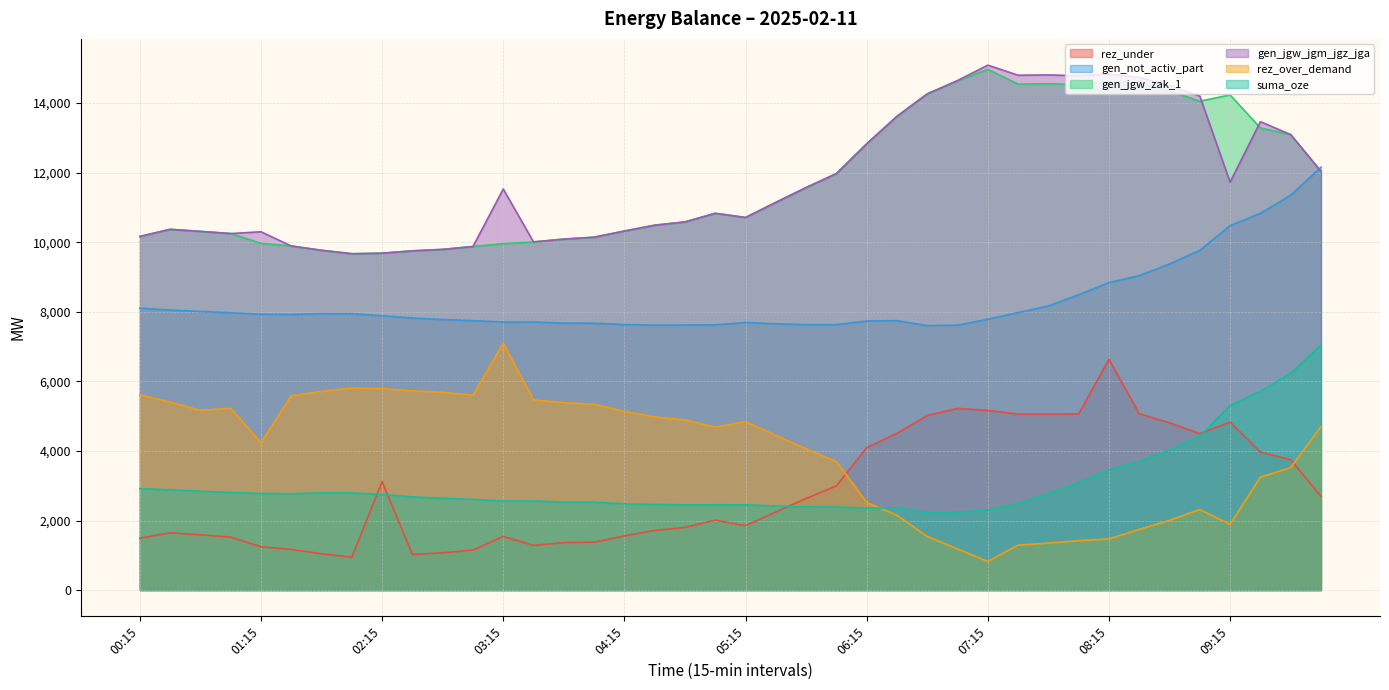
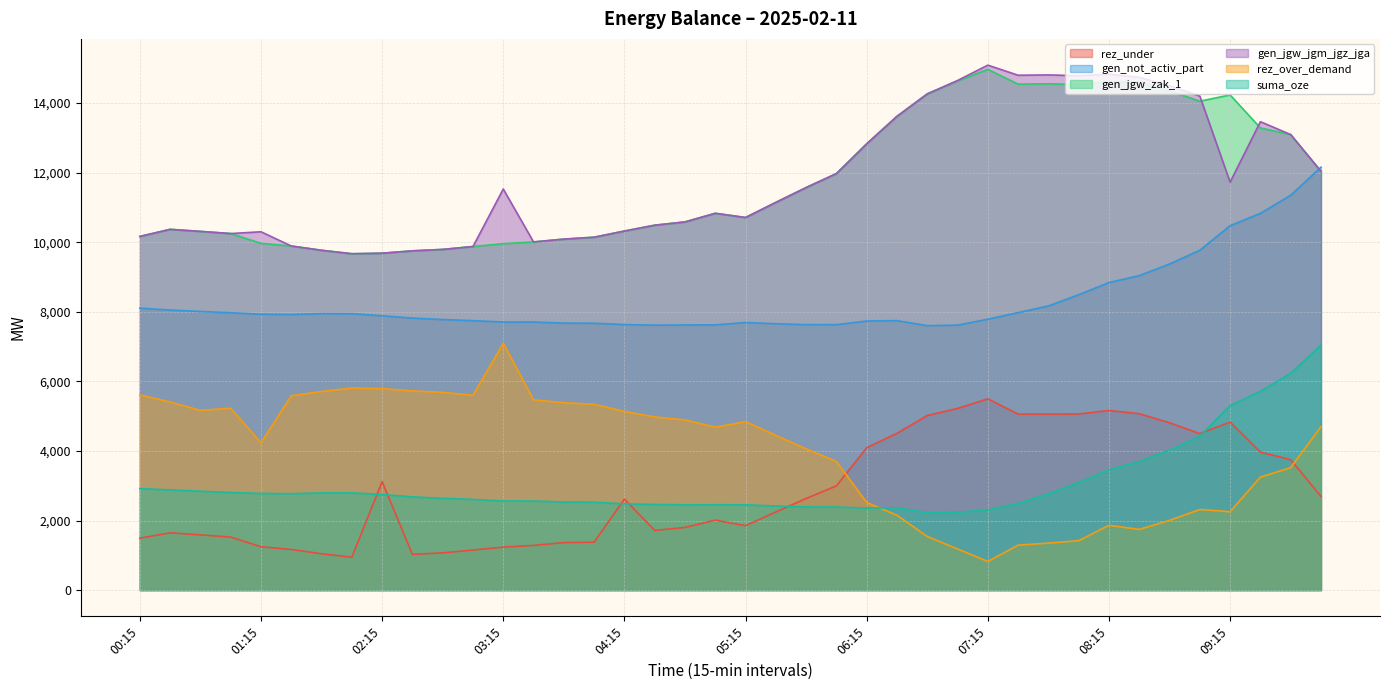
  {
    "rez_under": {
      "00:15": "1,500",
      "01:15": "1,200",
      "02:15": "3,100",
-     "03:15": "1,500",
-     "04:15": "1,600",
+     "03:15": "1,200",
+     "04:15": "2,600",
      "05:15": "1,900",
      "06:15": "4,100",
-     "07:15": "5,200",
-     "08:15": "6,600",
+     "07:15": "5,500",
+     "08:15": "5,200",
      "09:15": "4,800"
    },
    "gen_jgw_jgm_jgz_jga": {
      "01:15": "10,300",
      "03:15": "11,500",
      "07:15": "15,100",
      "09:15": "11,700"
    },
    "rez_over_demand": {
      "00:15": "5,600",
      "01:15": "4,200",
      "02:15": "5,800",
      "03:15": "7,100",
      "04:15": "5,100",
      "05:15": "4,800",
      "06:15": "2,500",
      "07:15": "800",
-     "08:15": "1,500",
-     "09:15": "1,900"
+     "08:15": "1,900",
+     "09:15": "2,300"
    }
  }
